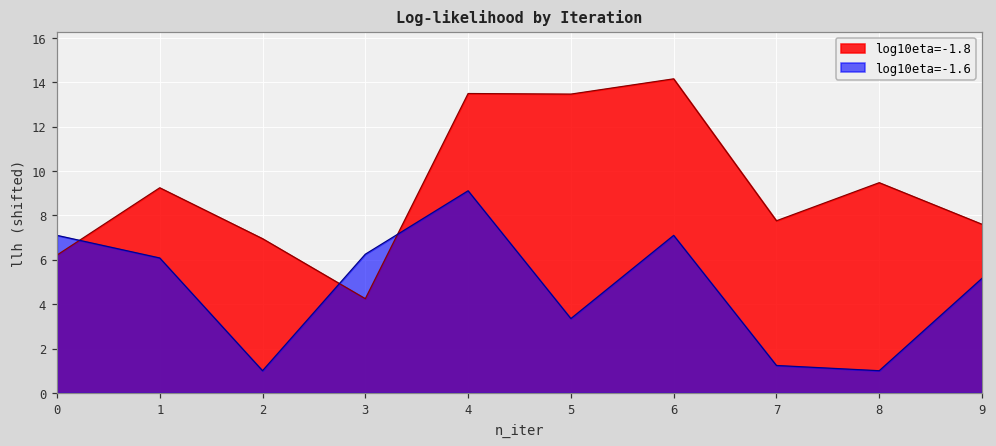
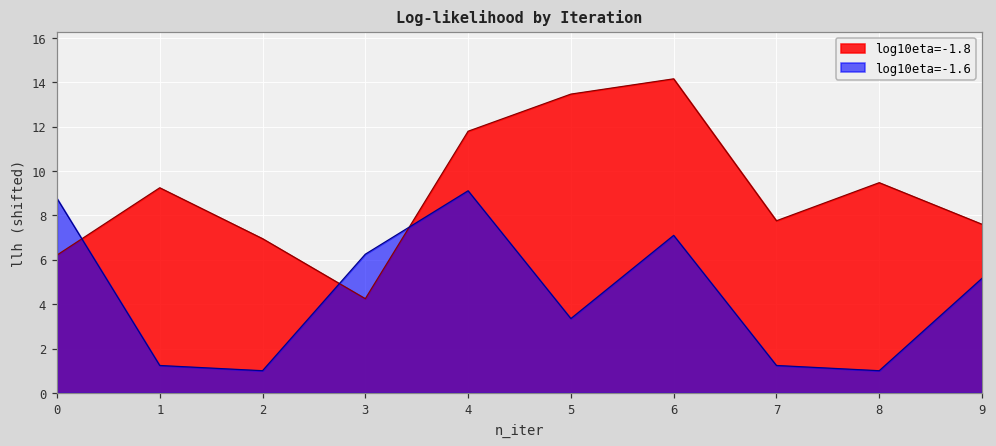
  {
    "log10eta=-1.8": {
      "0": 6.2,
      "1": 9.2,
      "2": 7.0,
      "3": 4.2,
-     "4": 13.5,
+     "4": 11.8,
      "5": 13.5,
      "6": 14.2,
      "7": 7.8,
      "8": 9.5,
      "9": 7.6
    },
    "log10eta=-1.6": {
-     "0": 7.1,
-     "1": 6.1,
+     "0": 8.8,
+     "1": 1.2,
      "2": 1.0,
      "3": 6.3,
      "4": 9.1,
      "5": 3.3,
      "6": 7.1,
      "7": 1.2,
      "8": 1.0,
      "9": 5.2
    }
  }
